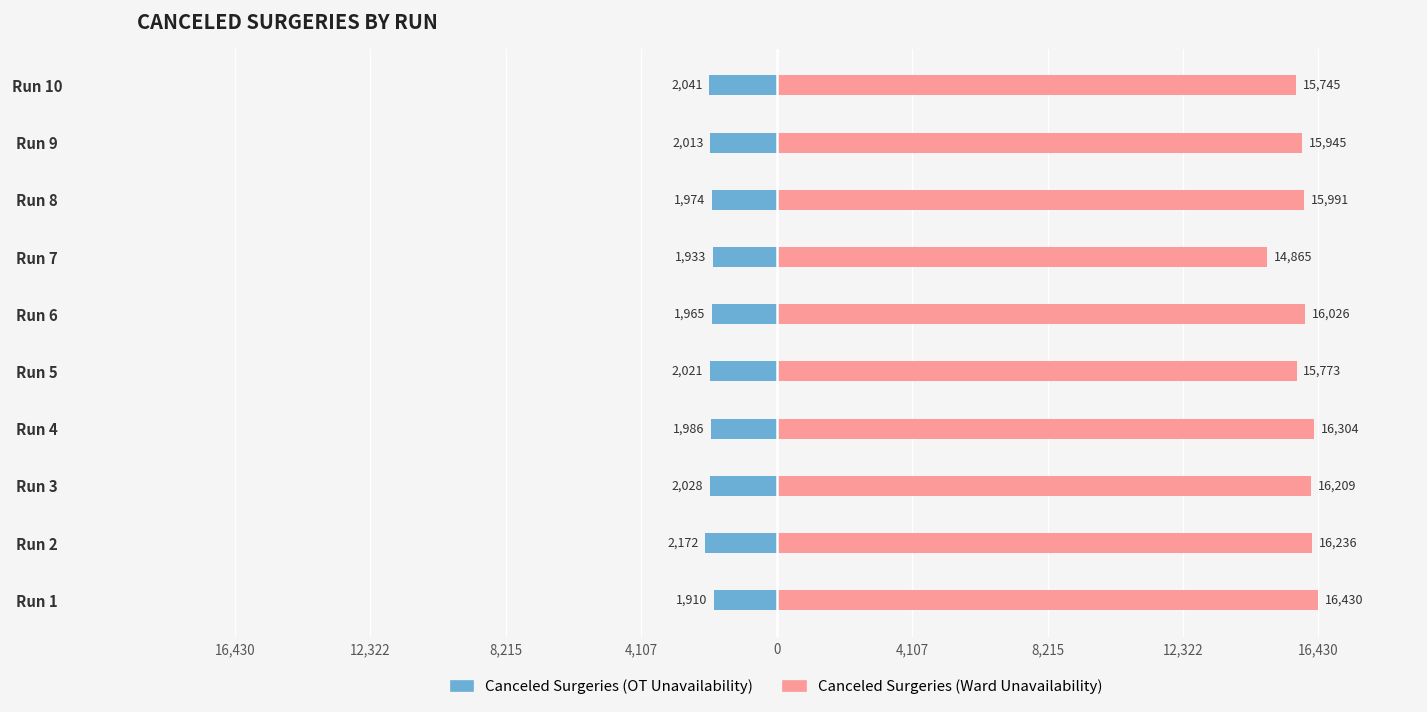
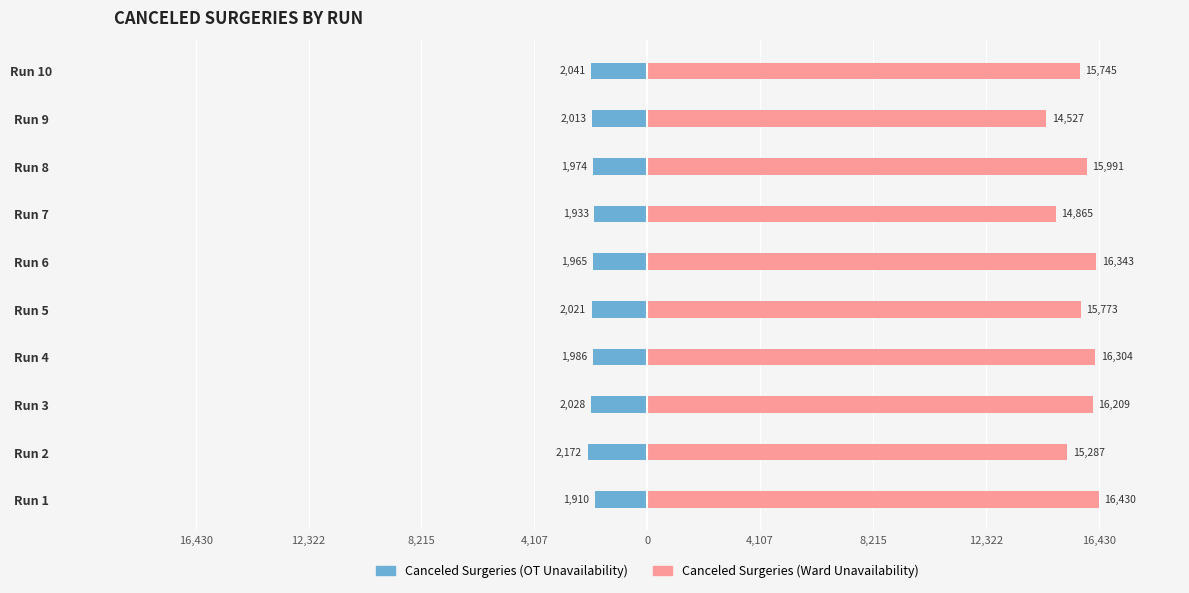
  {
    "Canceled Surgeries (Ward Unavailability)": {
      "Run 10": "15,745",
-     "Run 9": "15,945",
+     "Run 9": "14,527",
      "Run 8": "15,991",
      "Run 7": "14,865",
-     "Run 6": "16,026",
+     "Run 6": "16,343",
      "Run 5": "15,773",
      "Run 4": "16,304",
      "Run 3": "16,209",
-     "Run 2": "16,236",
+     "Run 2": "15,287",
      "Run 1": "16,430"
    }
  }
